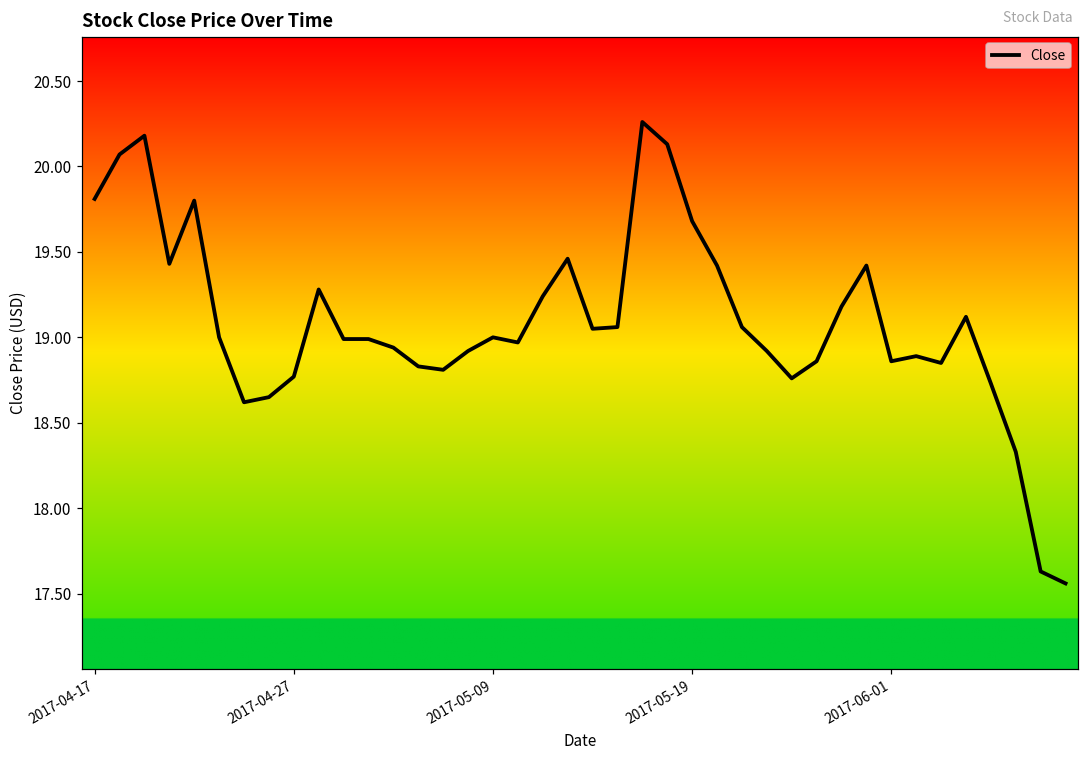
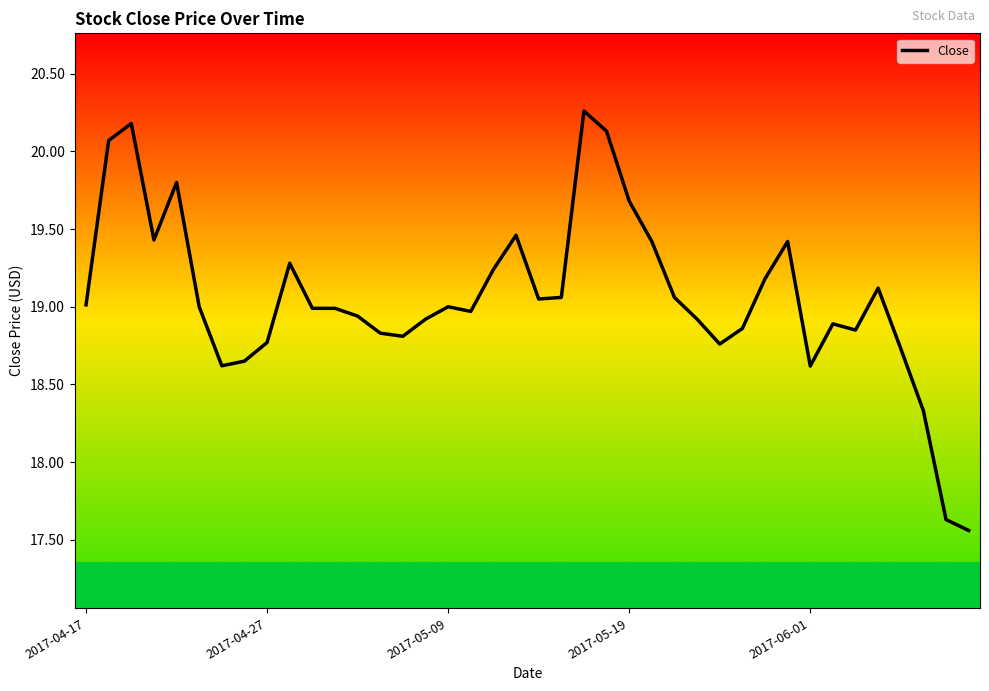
  {
-   "2017-04-17": 19.81,
+   "2017-04-17": 19.01,
    "2017-04-27": 18.77,
    "2017-05-09": 19.00,
    "2017-05-19": 19.68,
-   "2017-06-01": 18.86
+   "2017-06-01": 18.62
  }
